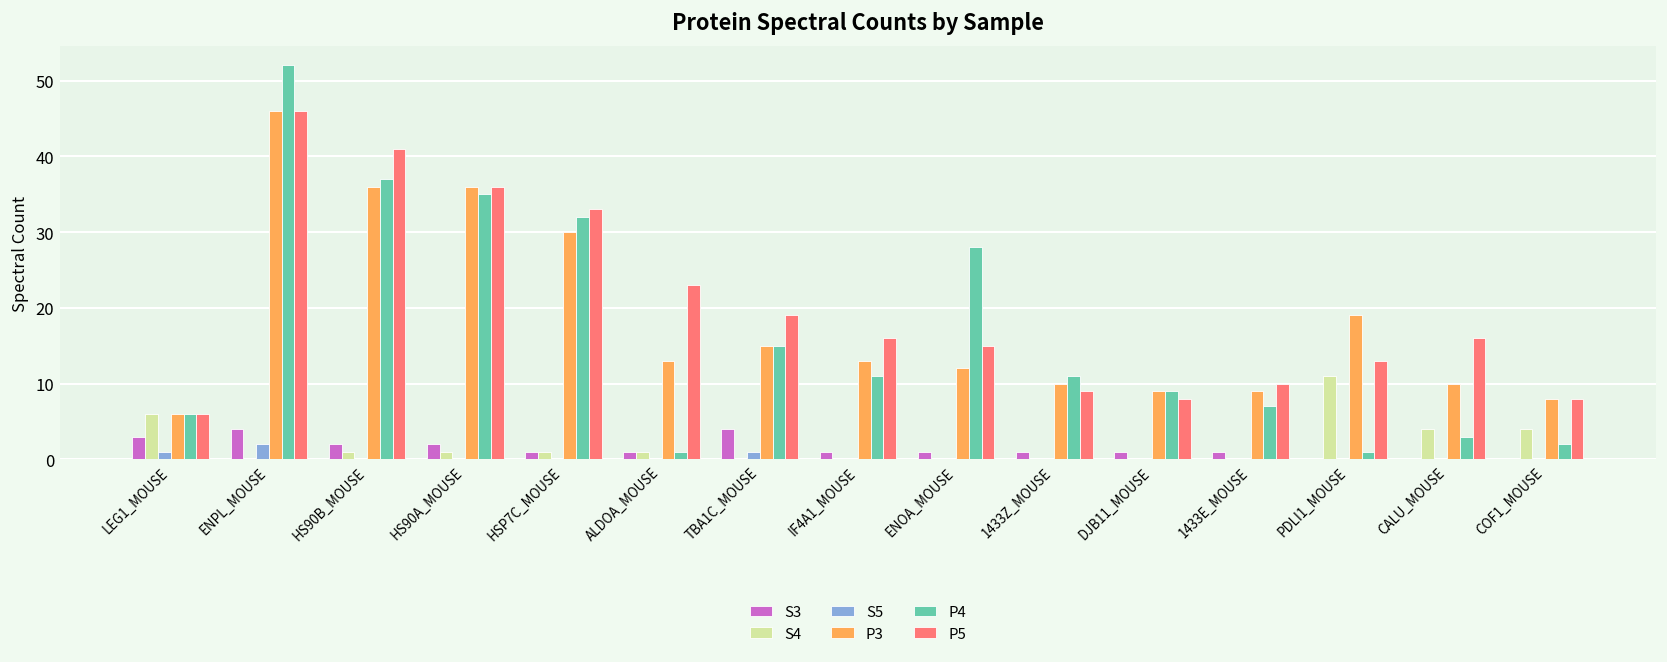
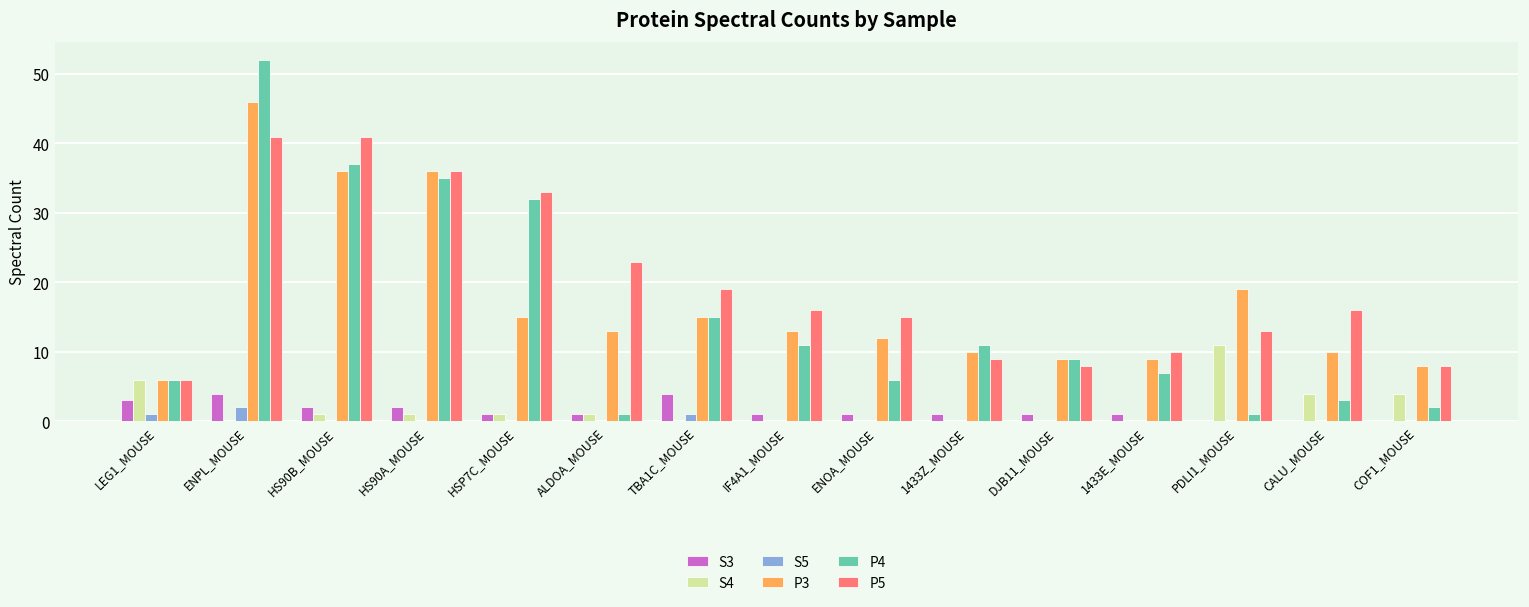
  {
    "S3": {
      "LEG1_MOUSE": 3,
      "ENPL_MOUSE": 4,
      "HS90B_MOUSE": 2,
      "HS90A_MOUSE": 2,
      "HSP7C_MOUSE": 1,
      "ALDOA_MOUSE": 1,
      "TBA1C_MOUSE": 4,
      "IF4A1_MOUSE": 1,
      "ENOA_MOUSE": 1,
      "1433Z_MOUSE": 1,
      "DJB11_MOUSE": 1,
      "1433E_MOUSE": 1,
      "PDLI1_MOUSE": 0,
      "CALU_MOUSE": 0,
      "COF1_MOUSE": 0
    },
    "S4": {
      "LEG1_MOUSE": 6,
      "ENPL_MOUSE": 0,
      "HS90B_MOUSE": 1,
      "HS90A_MOUSE": 1,
      "HSP7C_MOUSE": 1,
      "ALDOA_MOUSE": 1,
      "TBA1C_MOUSE": 0,
      "IF4A1_MOUSE": 0,
      "ENOA_MOUSE": 0,
      "1433Z_MOUSE": 0,
      "DJB11_MOUSE": 0,
      "1433E_MOUSE": 0,
      "PDLI1_MOUSE": 11,
      "CALU_MOUSE": 4,
      "COF1_MOUSE": 4
    },
    "S5": {
      "LEG1_MOUSE": 1,
      "ENPL_MOUSE": 2,
      "HS90B_MOUSE": 0,
      "HS90A_MOUSE": 0,
      "HSP7C_MOUSE": 0,
      "ALDOA_MOUSE": 0,
      "TBA1C_MOUSE": 1,
      "IF4A1_MOUSE": 0,
      "ENOA_MOUSE": 0,
      "1433Z_MOUSE": 0,
      "DJB11_MOUSE": 0,
      "1433E_MOUSE": 0,
      "PDLI1_MOUSE": 0,
      "CALU_MOUSE": 0,
      "COF1_MOUSE": 0
    },
    "P3": {
      "LEG1_MOUSE": 6,
      "ENPL_MOUSE": 46,
      "HS90B_MOUSE": 36,
      "HS90A_MOUSE": 36,
-     "HSP7C_MOUSE": 30,
+     "HSP7C_MOUSE": 15,
      "ALDOA_MOUSE": 13,
      "TBA1C_MOUSE": 15,
      "IF4A1_MOUSE": 13,
      "ENOA_MOUSE": 12,
      "1433Z_MOUSE": 10,
      "DJB11_MOUSE": 9,
      "1433E_MOUSE": 9,
      "PDLI1_MOUSE": 19,
      "CALU_MOUSE": 10,
      "COF1_MOUSE": 8
    },
    "P4": {
      "LEG1_MOUSE": 6,
      "ENPL_MOUSE": 52,
      "HS90B_MOUSE": 37,
      "HS90A_MOUSE": 35,
      "HSP7C_MOUSE": 32,
      "ALDOA_MOUSE": 1,
      "TBA1C_MOUSE": 15,
      "IF4A1_MOUSE": 11,
-     "ENOA_MOUSE": 28,
+     "ENOA_MOUSE": 6,
      "1433Z_MOUSE": 11,
      "DJB11_MOUSE": 9,
      "1433E_MOUSE": 7,
      "PDLI1_MOUSE": 1,
      "CALU_MOUSE": 3,
      "COF1_MOUSE": 2
    },
    "P5": {
      "LEG1_MOUSE": 6,
-     "ENPL_MOUSE": 46,
+     "ENPL_MOUSE": 41,
      "HS90B_MOUSE": 41,
      "HS90A_MOUSE": 36,
      "HSP7C_MOUSE": 33,
      "ALDOA_MOUSE": 23,
      "TBA1C_MOUSE": 19,
      "IF4A1_MOUSE": 16,
      "ENOA_MOUSE": 15,
      "1433Z_MOUSE": 9,
      "DJB11_MOUSE": 8,
      "1433E_MOUSE": 10,
      "PDLI1_MOUSE": 13,
      "CALU_MOUSE": 16,
      "COF1_MOUSE": 8
    }
  }
